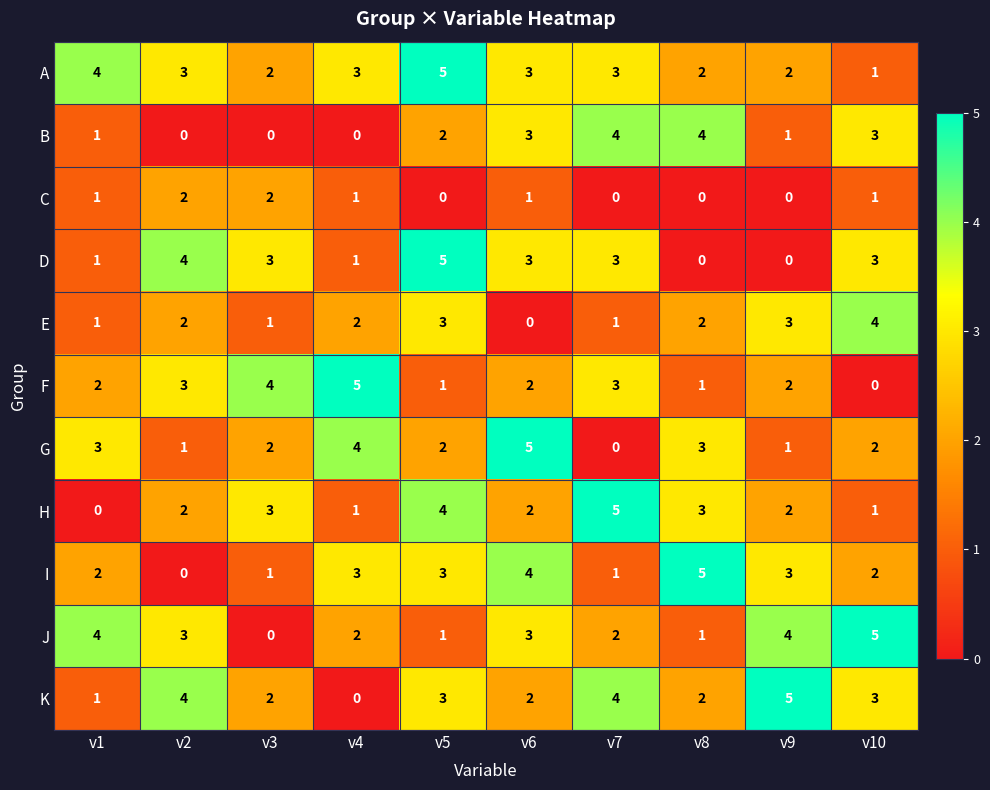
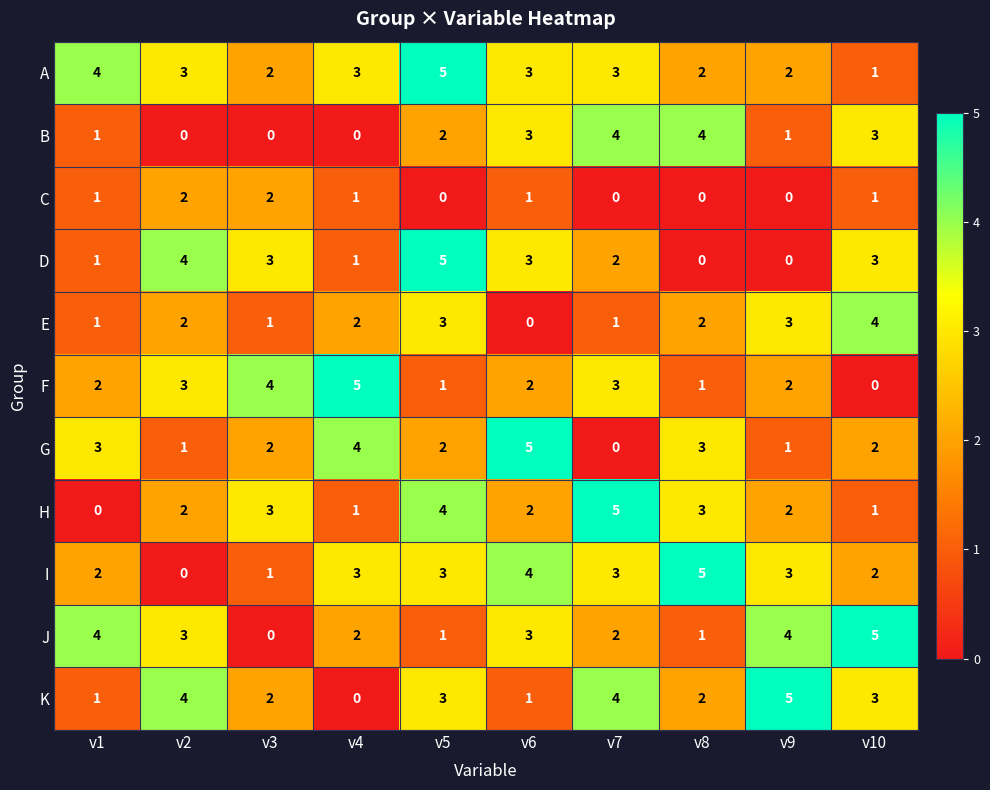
  {
    "A": {
      "v1": 4,
      "v2": 3,
      "v3": 2,
      "v4": 3,
      "v5": 5,
      "v6": 3,
      "v7": 3,
      "v8": 2,
      "v9": 2,
      "v10": 1
    },
    "B": {
      "v1": 1,
      "v2": 0,
      "v3": 0,
      "v4": 0,
      "v5": 2,
      "v6": 3,
      "v7": 4,
      "v8": 4,
      "v9": 1,
      "v10": 3
    },
    "C": {
      "v1": 1,
      "v2": 2,
      "v3": 2,
      "v4": 1,
      "v5": 0,
      "v6": 1,
      "v7": 0,
      "v8": 0,
      "v9": 0,
      "v10": 1
    },
    "D": {
      "v1": 1,
      "v2": 4,
      "v3": 3,
      "v4": 1,
      "v5": 5,
      "v6": 3,
-     "v7": 3,
+     "v7": 2,
      "v8": 0,
      "v9": 0,
      "v10": 3
    },
    "E": {
      "v1": 1,
      "v2": 2,
      "v3": 1,
      "v4": 2,
      "v5": 3,
      "v6": 0,
      "v7": 1,
      "v8": 2,
      "v9": 3,
      "v10": 4
    },
    "F": {
      "v1": 2,
      "v2": 3,
      "v3": 4,
      "v4": 5,
      "v5": 1,
      "v6": 2,
      "v7": 3,
      "v8": 1,
      "v9": 2,
      "v10": 0
    },
    "G": {
      "v1": 3,
      "v2": 1,
      "v3": 2,
      "v4": 4,
      "v5": 2,
      "v6": 5,
      "v7": 0,
      "v8": 3,
      "v9": 1,
      "v10": 2
    },
    "H": {
      "v1": 0,
      "v2": 2,
      "v3": 3,
      "v4": 1,
      "v5": 4,
      "v6": 2,
      "v7": 5,
      "v8": 3,
      "v9": 2,
      "v10": 1
    },
    "I": {
      "v1": 2,
      "v2": 0,
      "v3": 1,
      "v4": 3,
      "v5": 3,
      "v6": 4,
-     "v7": 1,
+     "v7": 3,
      "v8": 5,
      "v9": 3,
      "v10": 2
    },
    "J": {
      "v1": 4,
      "v2": 3,
      "v3": 0,
      "v4": 2,
      "v5": 1,
      "v6": 3,
      "v7": 2,
      "v8": 1,
      "v9": 4,
      "v10": 5
    },
    "K": {
      "v1": 1,
      "v2": 4,
      "v3": 2,
      "v4": 0,
      "v5": 3,
-     "v6": 2,
+     "v6": 1,
      "v7": 4,
      "v8": 2,
      "v9": 5,
      "v10": 3
    }
  }
